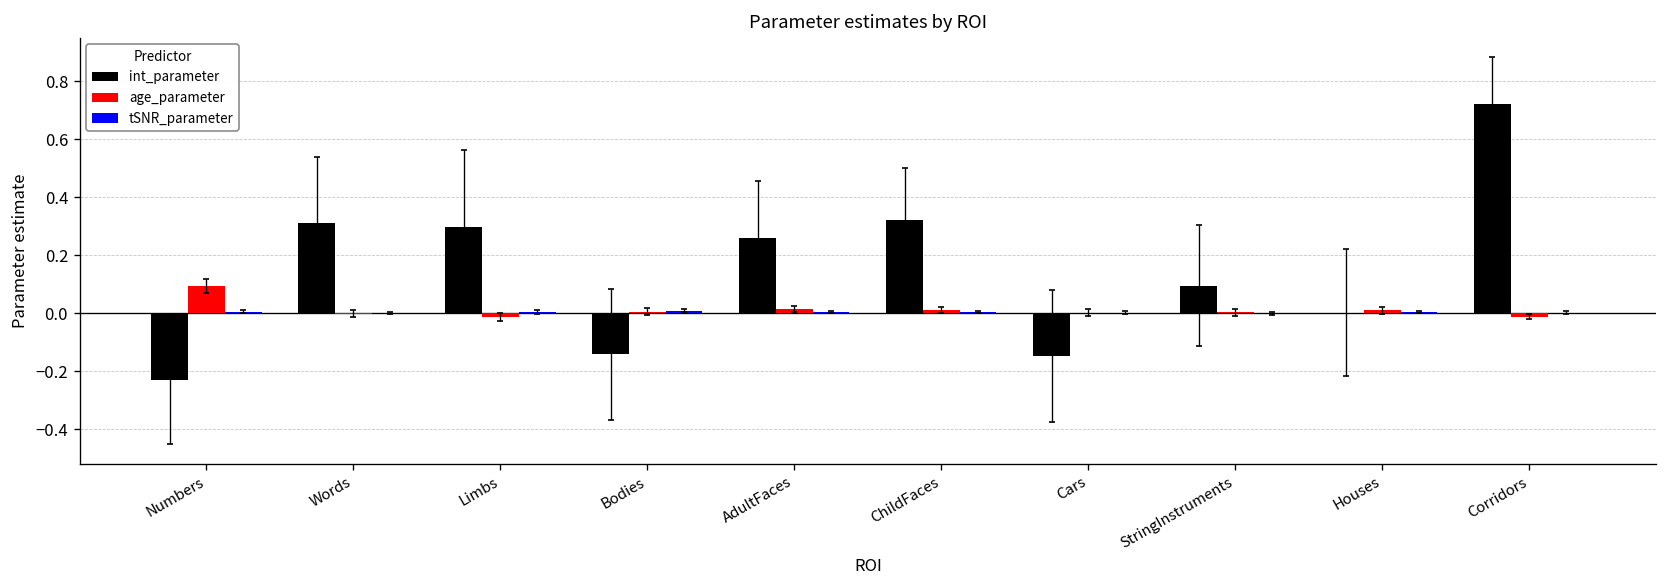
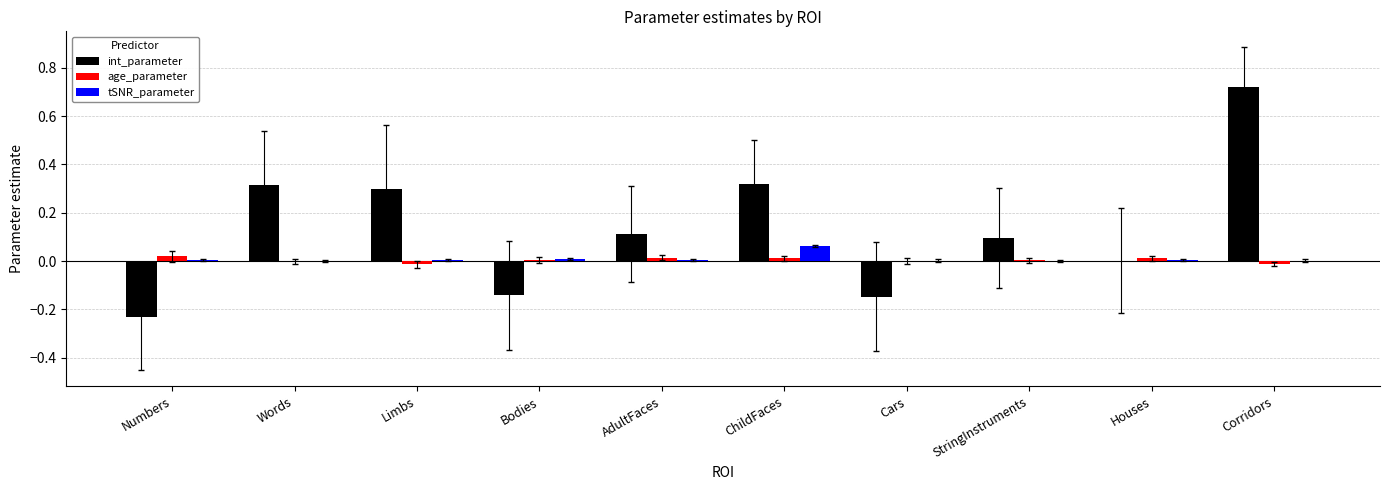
  {
    "int_parameter": {
      "Numbers": -0.23,
      "Words": 0.31,
      "Limbs": 0.30,
      "Bodies": -0.14,
-     "AdultFaces": 0.26,
+     "AdultFaces": 0.11,
      "ChildFaces": 0.32,
      "Cars": -0.15,
      "StringInstruments": 0.10,
      "Corridors": 0.72
    },
    "age_parameter": {
-     "Numbers": 0.09,
+     "Numbers": 0.02,
      "Limbs": -0.01,
      "AdultFaces": 0.01,
      "ChildFaces": 0.01,
      "Houses": 0.01,
      "Corridors": -0.01
    },
    "tSNR_parameter": {
-     "ChildFaces": 0.01
+     "ChildFaces": 0.06
    }
  }
